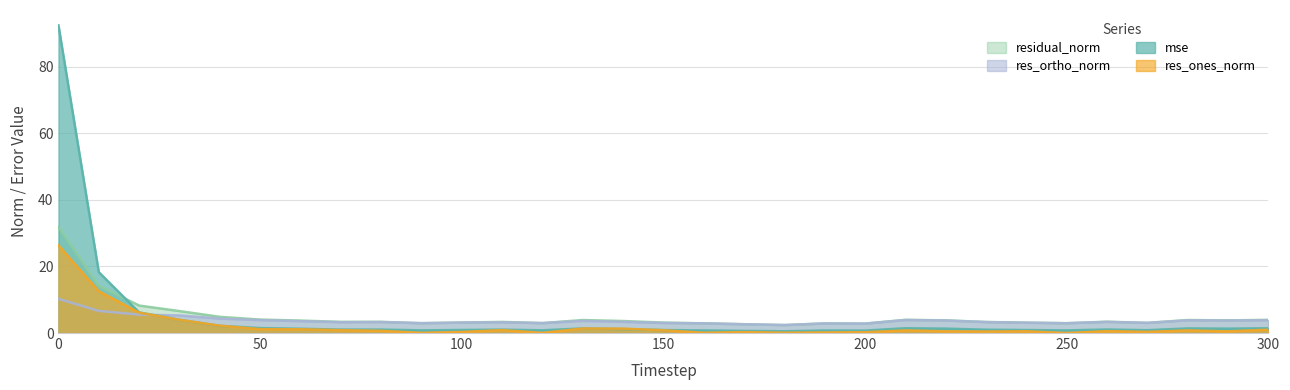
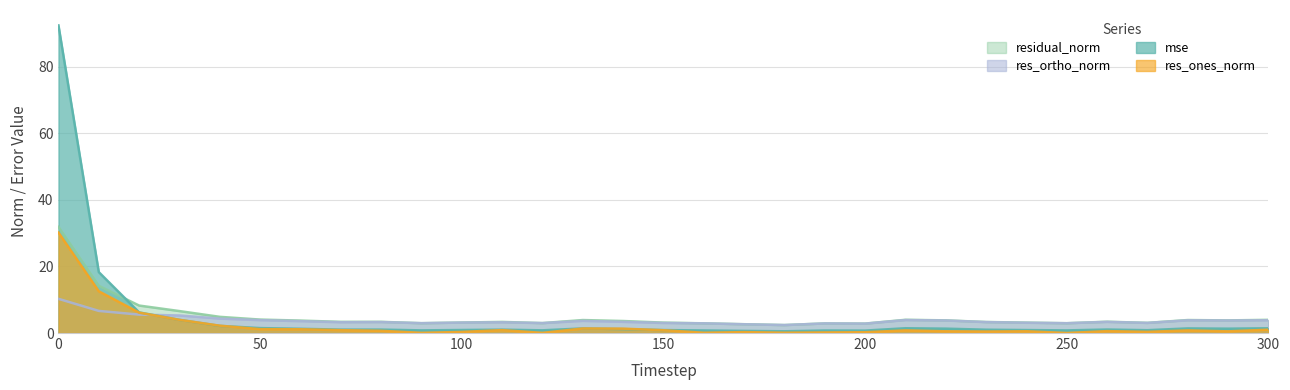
  {
    "res_ones_norm": {
-     "0": 26,
+     "0": 30,
      "250": 0
    }
  }
